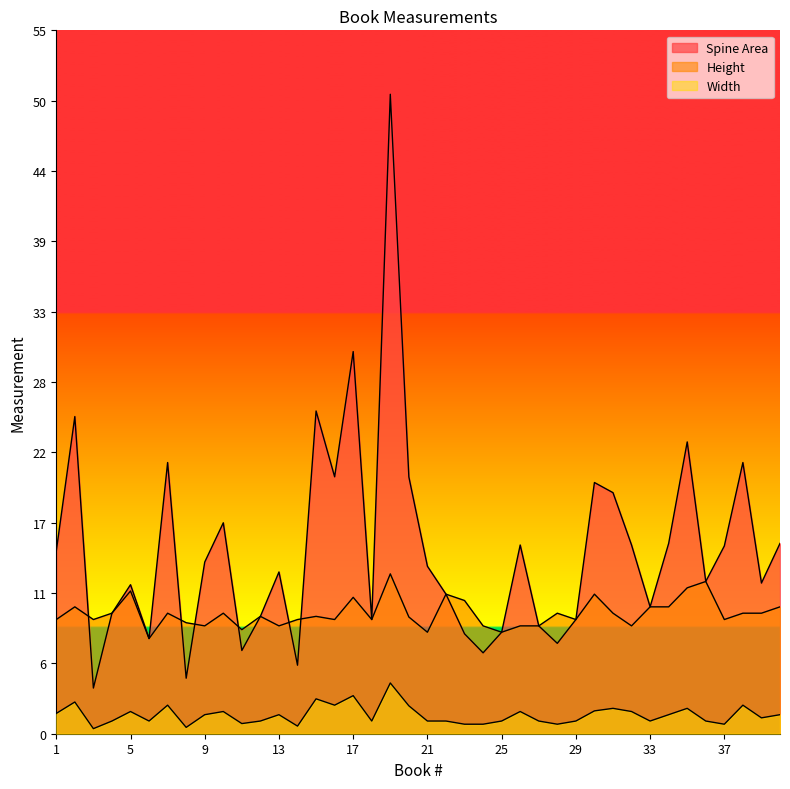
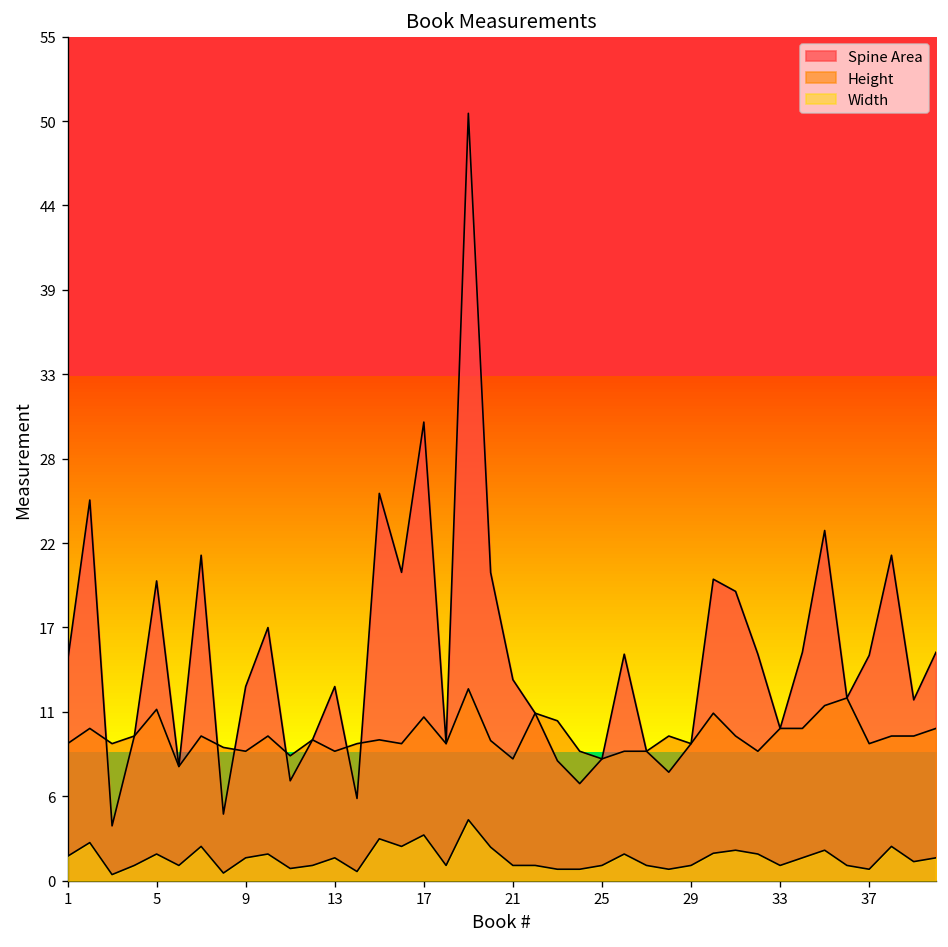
  {
    "Spine Area": {
      "1": 14.4,
-     "5": 11.7,
-     "9": 13.5,
+     "5": 19.7,
+     "9": 12.8,
      "13": 12.8,
      "17": 30.1,
      "21": 13.2,
      "37": 14.8
    }
  }
